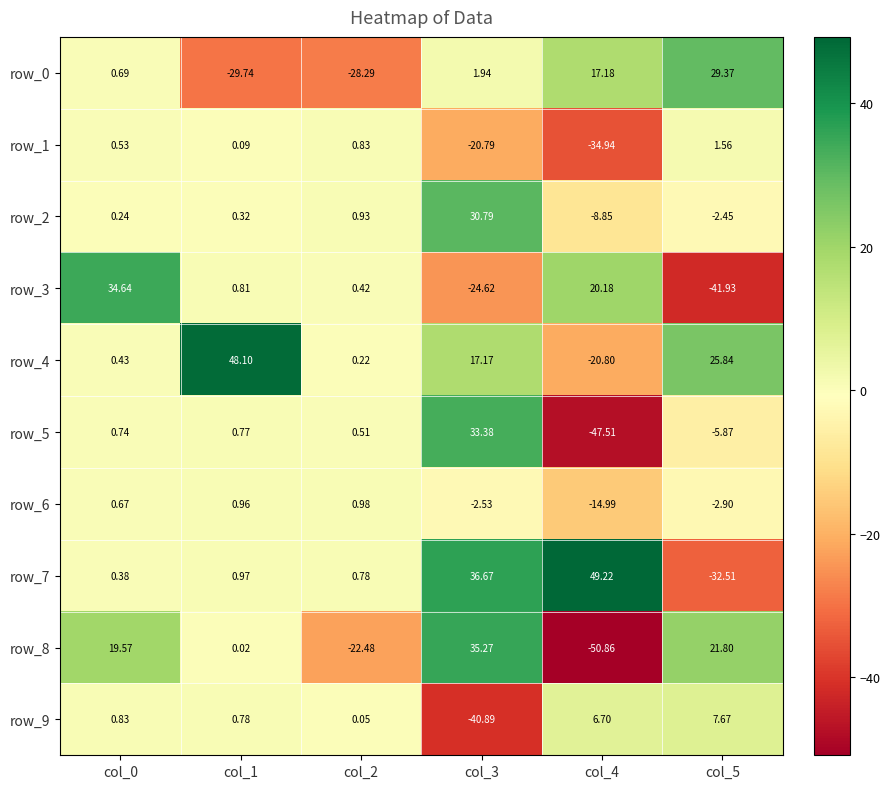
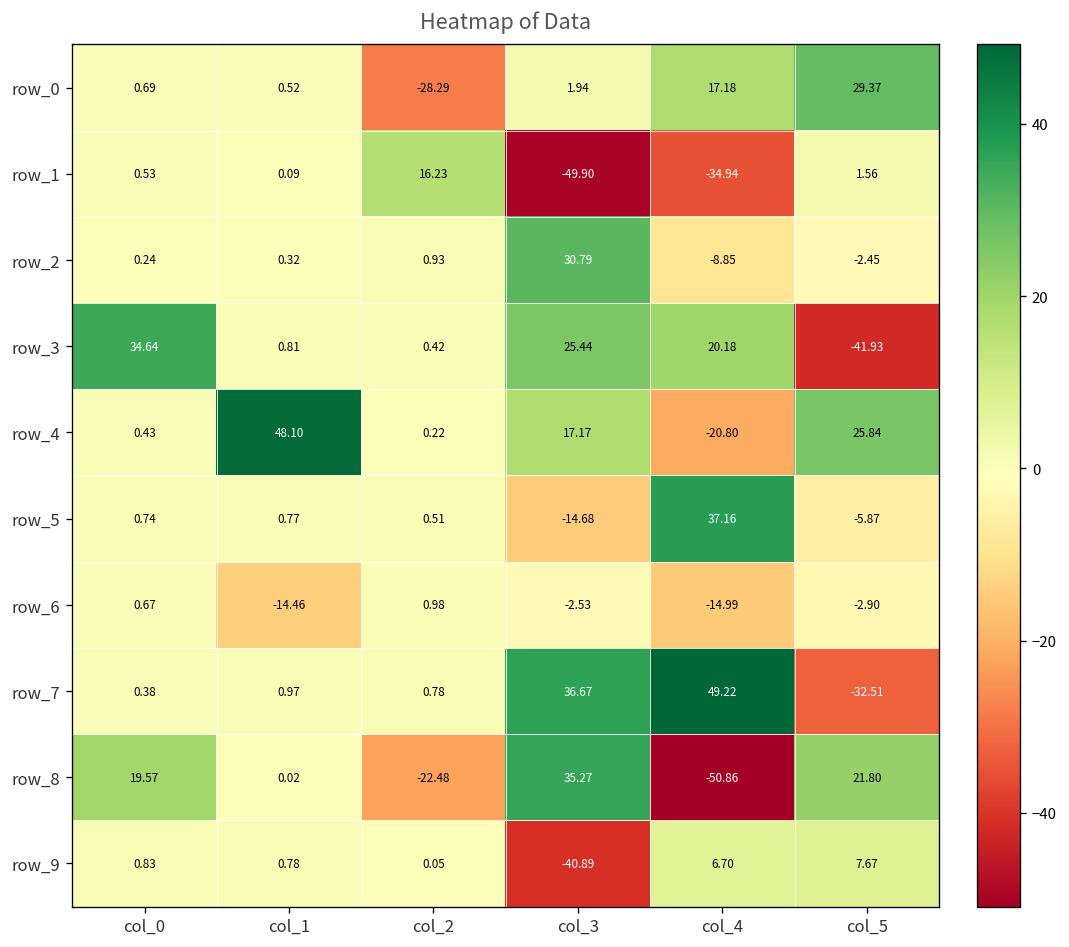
  {
    "row_0": {
      "col_0": 0.69,
-     "col_1": -29.74,
+     "col_1": 0.52,
      "col_2": -28.29,
      "col_3": 1.94,
      "col_4": 17.18,
      "col_5": 29.37
    },
    "row_1": {
      "col_0": 0.53,
      "col_1": 0.09,
-     "col_2": 0.83,
-     "col_3": -20.79,
+     "col_2": 16.23,
+     "col_3": -49.90,
      "col_4": -34.94,
      "col_5": 1.56
    },
    "row_2": {
      "col_0": 0.24,
      "col_1": 0.32,
      "col_2": 0.93,
      "col_3": 30.79,
      "col_4": -8.85,
      "col_5": -2.45
    },
    "row_3": {
      "col_0": 34.64,
      "col_1": 0.81,
      "col_2": 0.42,
-     "col_3": -24.62,
+     "col_3": 25.44,
      "col_4": 20.18,
      "col_5": -41.93
    },
    "row_4": {
      "col_0": 0.43,
      "col_1": 48.10,
      "col_2": 0.22,
      "col_3": 17.17,
      "col_4": -20.80,
      "col_5": 25.84
    },
    "row_5": {
      "col_0": 0.74,
      "col_1": 0.77,
      "col_2": 0.51,
-     "col_3": 33.38,
-     "col_4": -47.51,
+     "col_3": -14.68,
+     "col_4": 37.16,
      "col_5": -5.87
    },
    "row_6": {
      "col_0": 0.67,
-     "col_1": 0.96,
+     "col_1": -14.46,
      "col_2": 0.98,
      "col_3": -2.53,
      "col_4": -14.99,
      "col_5": -2.90
    },
    "row_7": {
      "col_0": 0.38,
      "col_1": 0.97,
      "col_2": 0.78,
      "col_3": 36.67,
      "col_4": 49.22,
      "col_5": -32.51
    },
    "row_8": {
      "col_0": 19.57,
      "col_1": 0.02,
      "col_2": -22.48,
      "col_3": 35.27,
      "col_4": -50.86,
      "col_5": 21.80
    },
    "row_9": {
      "col_0": 0.83,
      "col_1": 0.78,
      "col_2": 0.05,
      "col_3": -40.89,
      "col_4": 6.70,
      "col_5": 7.67
    }
  }
